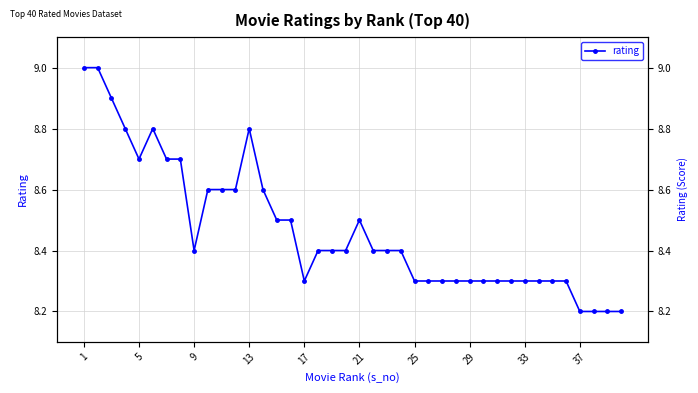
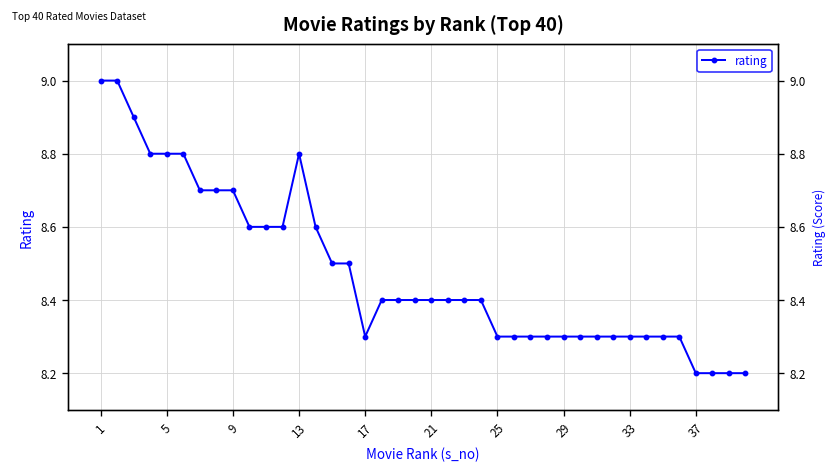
  {
    "1": 9.0,
-   "5": 8.7,
-   "9": 8.4,
+   "5": 8.8,
+   "9": 8.7,
    "13": 8.8,
    "17": 8.3,
-   "21": 8.5,
+   "21": 8.4,
    "25": 8.3,
    "29": 8.3,
    "33": 8.3,
    "37": 8.2
  }
